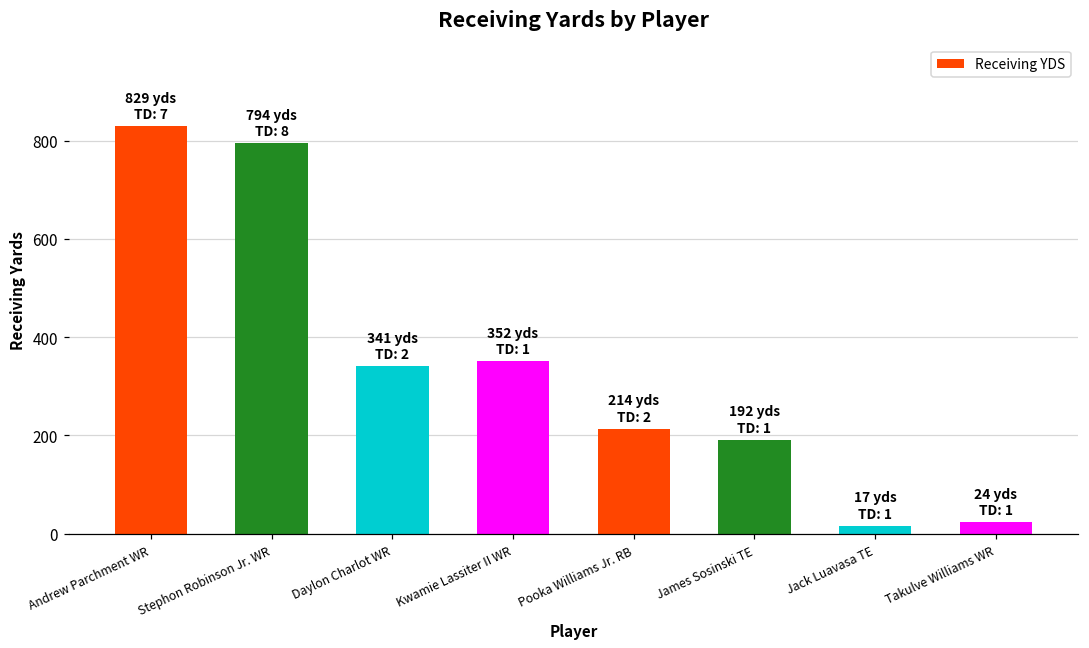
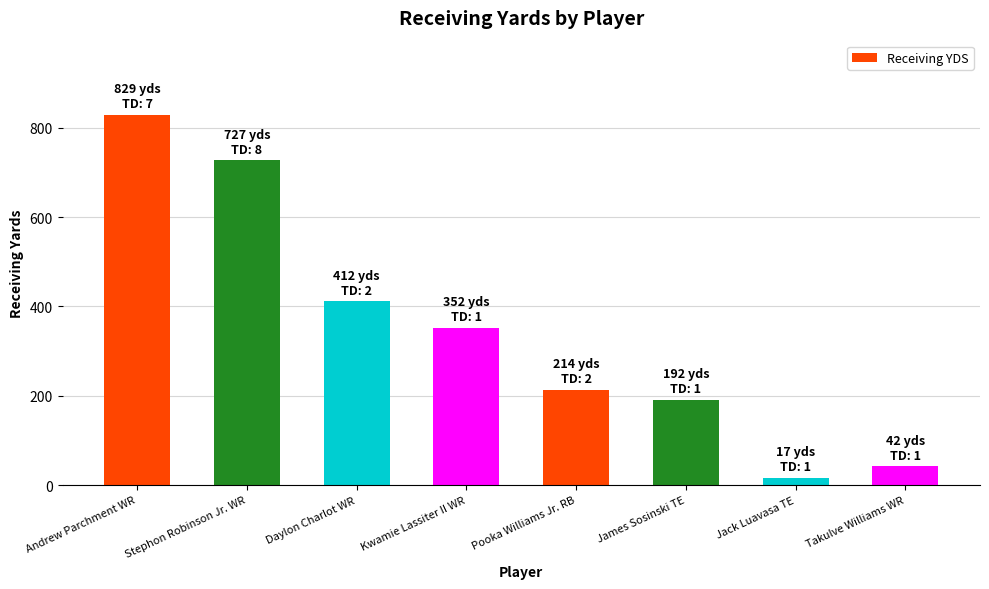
  {
    "Andrew Parchment WR": 829,
-   "Stephon Robinson Jr. WR": 794,
-   "Daylon Charlot WR": 341,
+   "Stephon Robinson Jr. WR": 727,
+   "Daylon Charlot WR": 412,
    "Kwamie Lassiter II WR": 352,
    "Pooka Williams Jr. RB": 214,
    "James Sosinski TE": 192,
    "Jack Luavasa TE": 17,
-   "Takulve Williams WR": 24
+   "Takulve Williams WR": 42
  }
